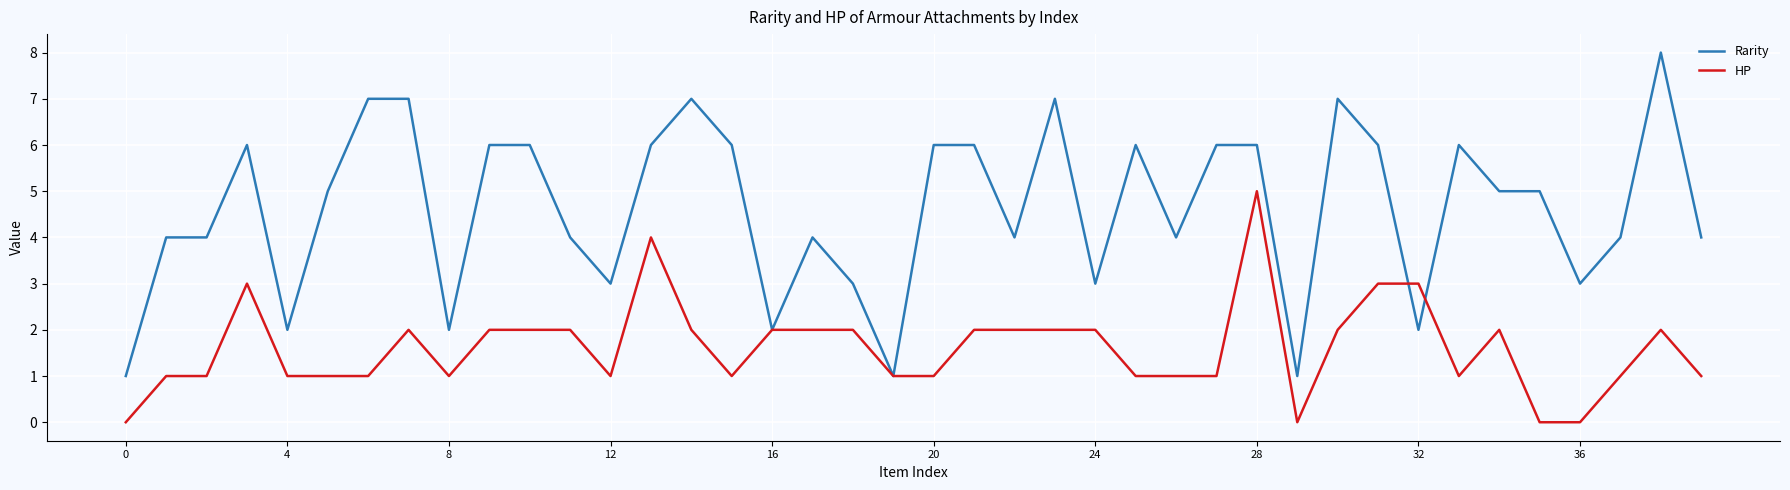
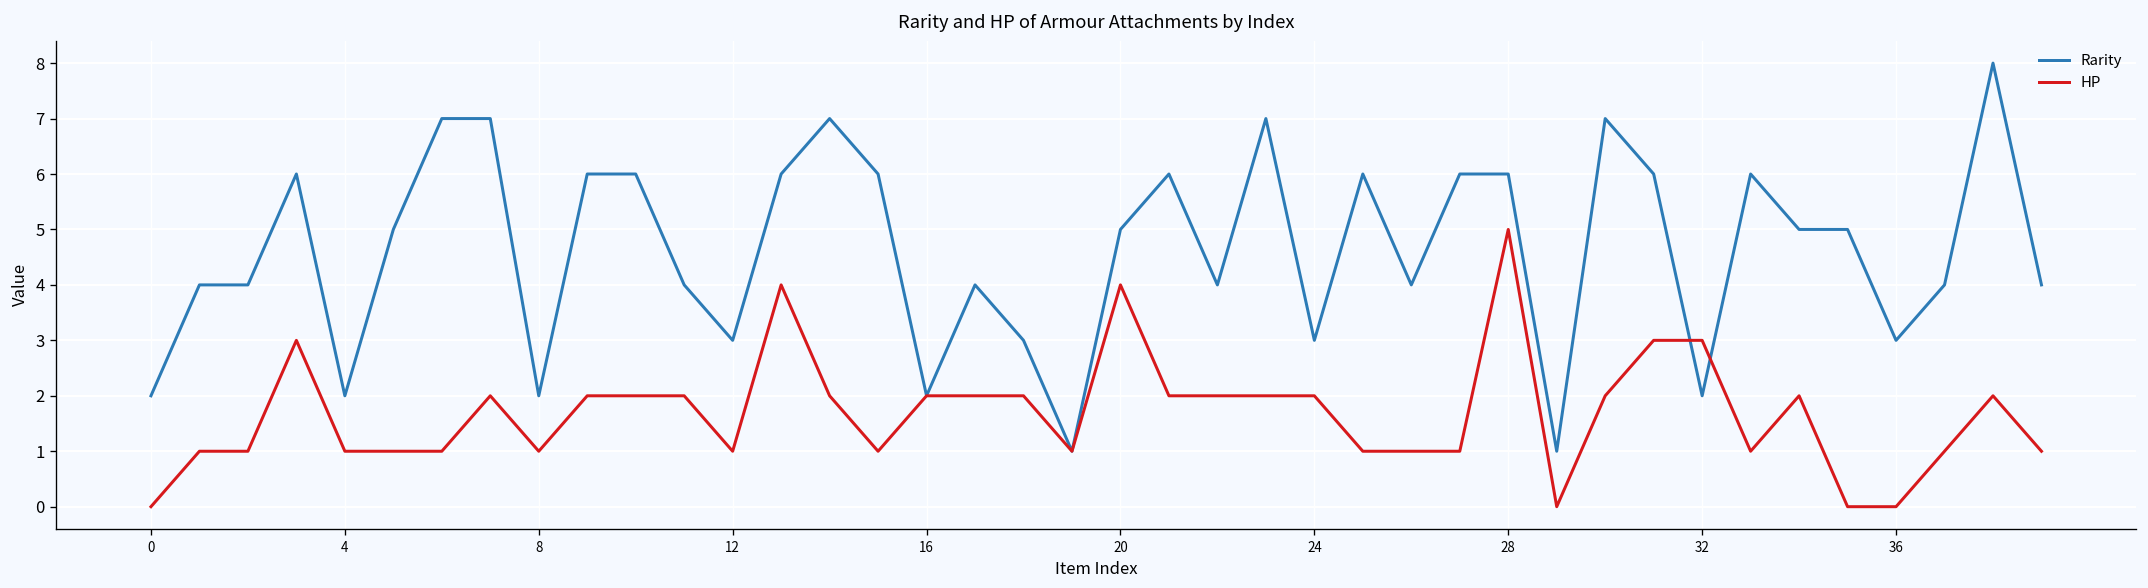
  {
    "Rarity": {
-     "0": 1,
+     "0": 2,
      "4": 2,
      "8": 2,
      "12": 3,
-     "20": 6,
+     "20": 5,
      "24": 3,
      "28": 6,
      "32": 2,
      "36": 3
    },
    "HP": {
      "0": 0,
      "4": 1,
      "8": 1,
      "12": 1,
-     "20": 1,
+     "20": 4,
      "24": 2,
      "28": 5,
      "32": 3,
      "36": 0
    }
  }
